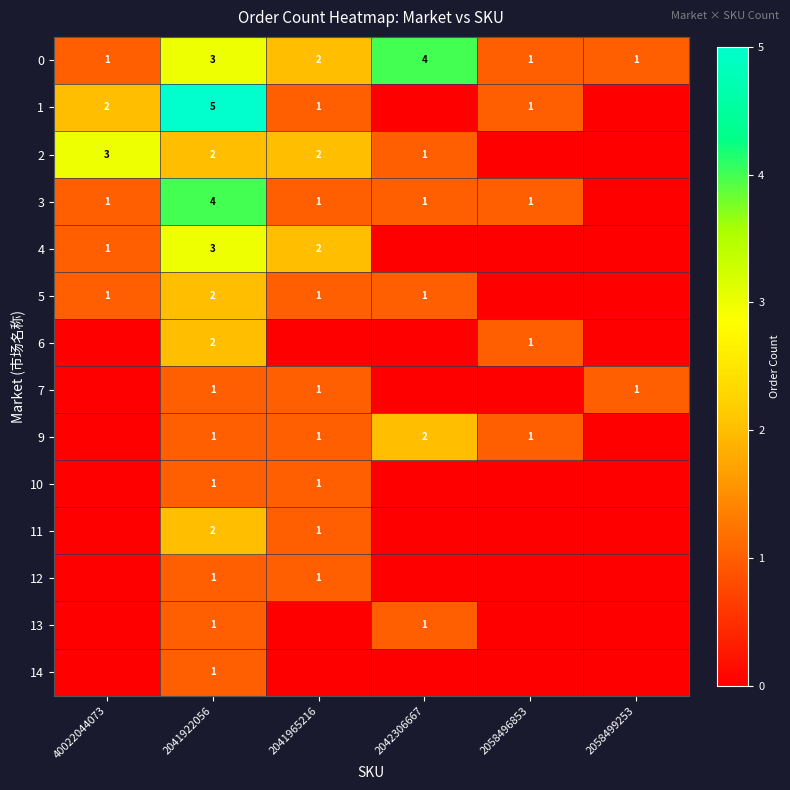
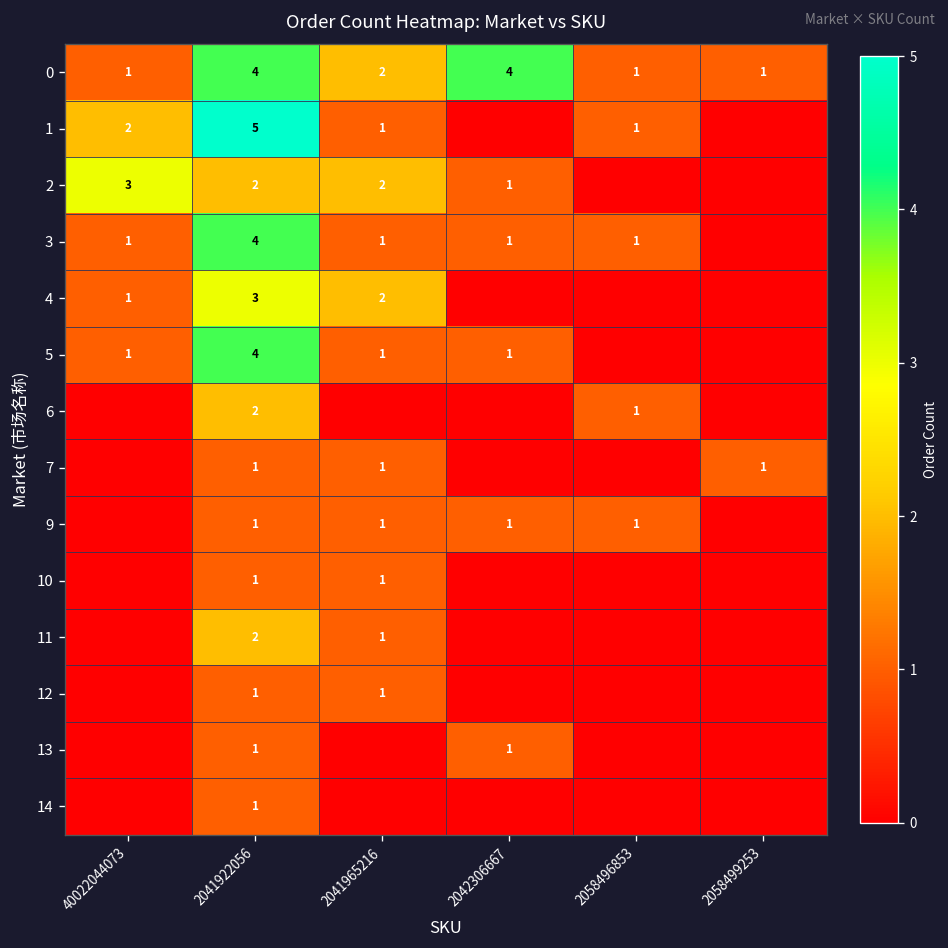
  {
    "0": {
      "40022044073": 1,
-     "2041922056": 3,
+     "2041922056": 4,
      "2041965216": 2,
      "2042306667": 4,
      "2058496853": 1,
      "2058499253": 1
    },
    "1": {
      "40022044073": 2,
      "2041922056": 5,
      "2041965216": 1,
      "2058496853": 1
    },
    "2": {
      "40022044073": 3,
      "2041922056": 2,
      "2041965216": 2,
      "2042306667": 1
    },
    "3": {
      "40022044073": 1,
      "2041922056": 4,
      "2041965216": 1,
      "2042306667": 1,
      "2058496853": 1
    },
    "4": {
      "40022044073": 1,
      "2041922056": 3,
      "2041965216": 2
    },
    "5": {
      "40022044073": 1,
-     "2041922056": 2,
+     "2041922056": 4,
      "2041965216": 1,
      "2042306667": 1
    },
    "6": {
      "2041922056": 2,
      "2058496853": 1
    },
    "7": {
      "2041922056": 1,
      "2041965216": 1,
      "2058499253": 1
    },
    "9": {
      "2041922056": 1,
      "2041965216": 1,
-     "2042306667": 2,
+     "2042306667": 1,
      "2058496853": 1
    },
    "10": {
      "2041922056": 1,
      "2041965216": 1
    },
    "11": {
      "2041922056": 2,
      "2041965216": 1
    },
    "12": {
      "2041922056": 1,
      "2041965216": 1
    },
    "13": {
      "2041922056": 1,
      "2042306667": 1
    },
    "14": {
      "2041922056": 1
    }
  }
